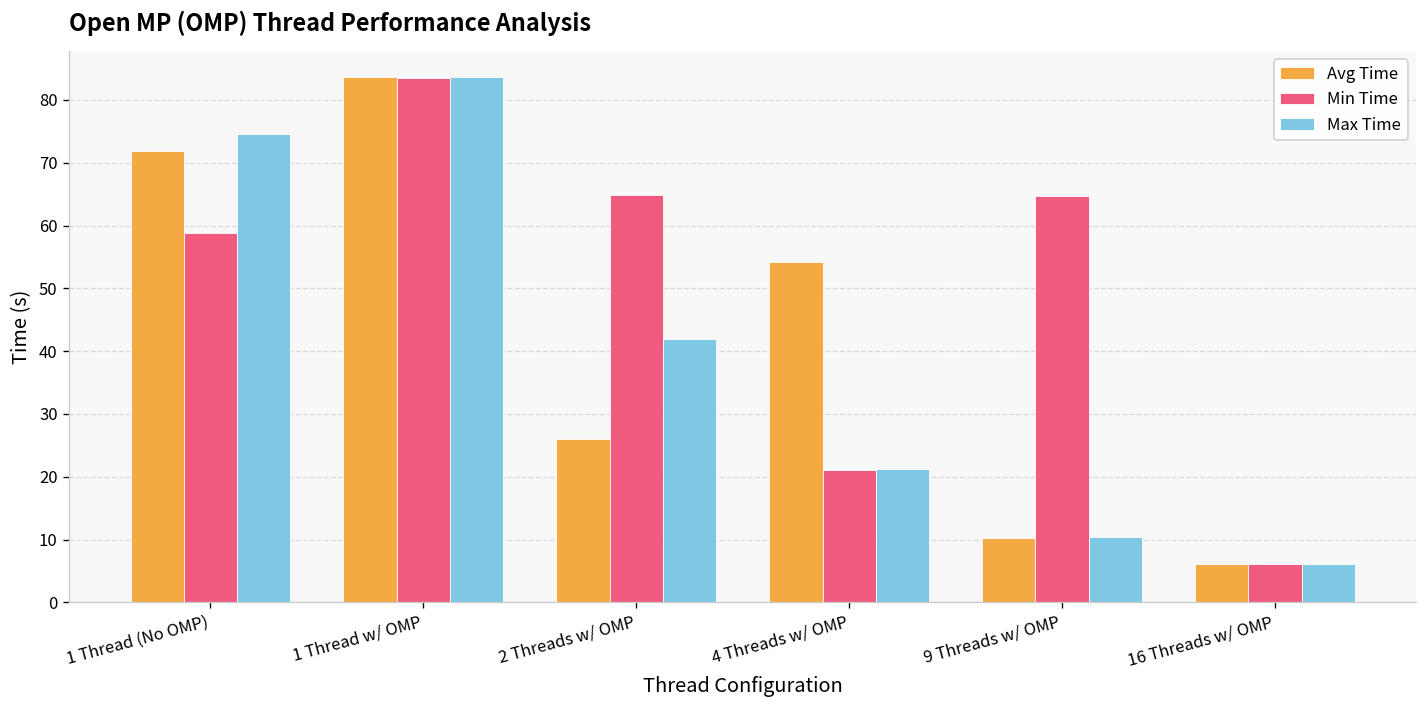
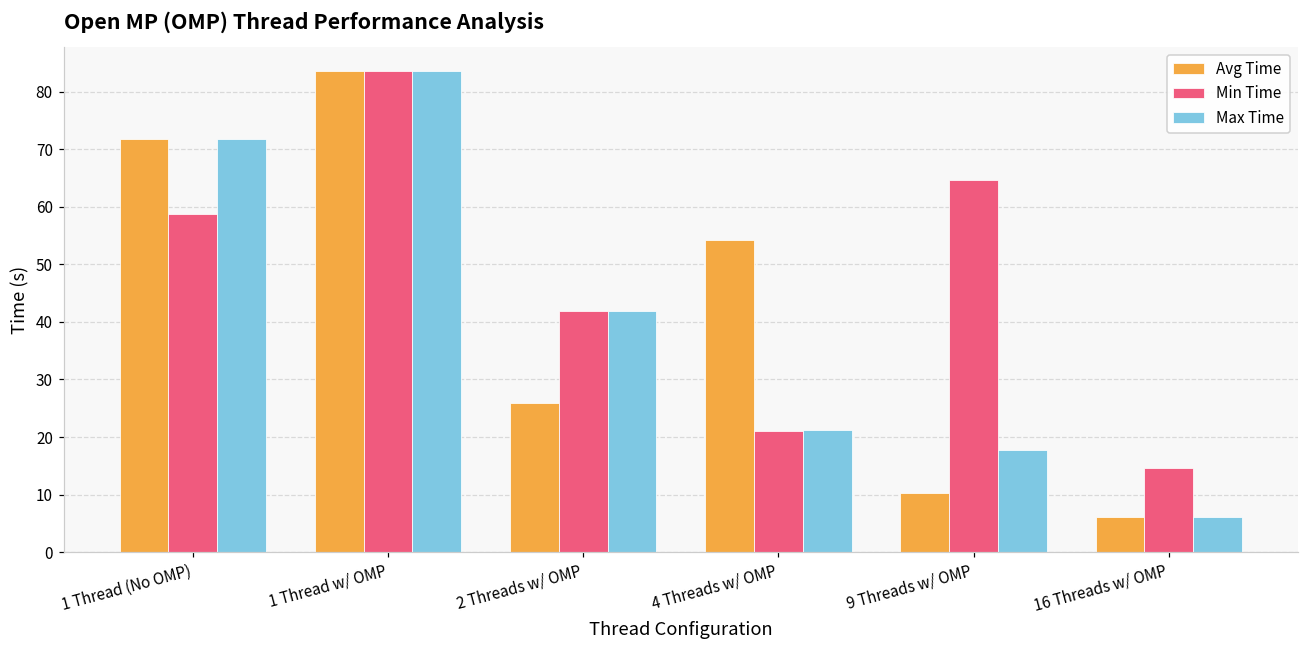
  {
    "Avg Time": {
      "1 Thread (No OMP)": 72,
      "1 Thread w/ OMP": 84,
      "2 Threads w/ OMP": 26,
      "4 Threads w/ OMP": 54,
      "9 Threads w/ OMP": 10,
      "16 Threads w/ OMP": 6
    },
    "Min Time": {
      "1 Thread (No OMP)": 59,
      "1 Thread w/ OMP": 84,
-     "2 Threads w/ OMP": 65,
+     "2 Threads w/ OMP": 42,
      "4 Threads w/ OMP": 21,
      "9 Threads w/ OMP": 65,
-     "16 Threads w/ OMP": 6
+     "16 Threads w/ OMP": 15
    },
    "Max Time": {
-     "1 Thread (No OMP)": 75,
+     "1 Thread (No OMP)": 72,
      "1 Thread w/ OMP": 84,
      "2 Threads w/ OMP": 42,
      "4 Threads w/ OMP": 21,
-     "9 Threads w/ OMP": 10,
+     "9 Threads w/ OMP": 18,
      "16 Threads w/ OMP": 6
    }
  }
